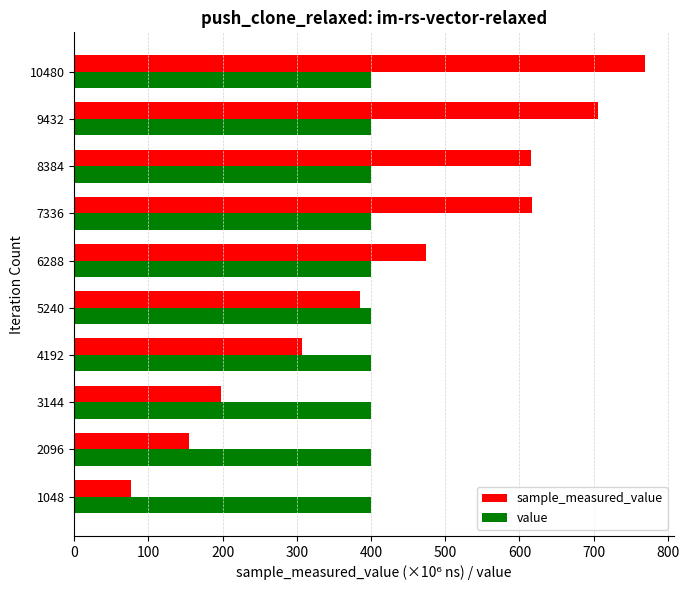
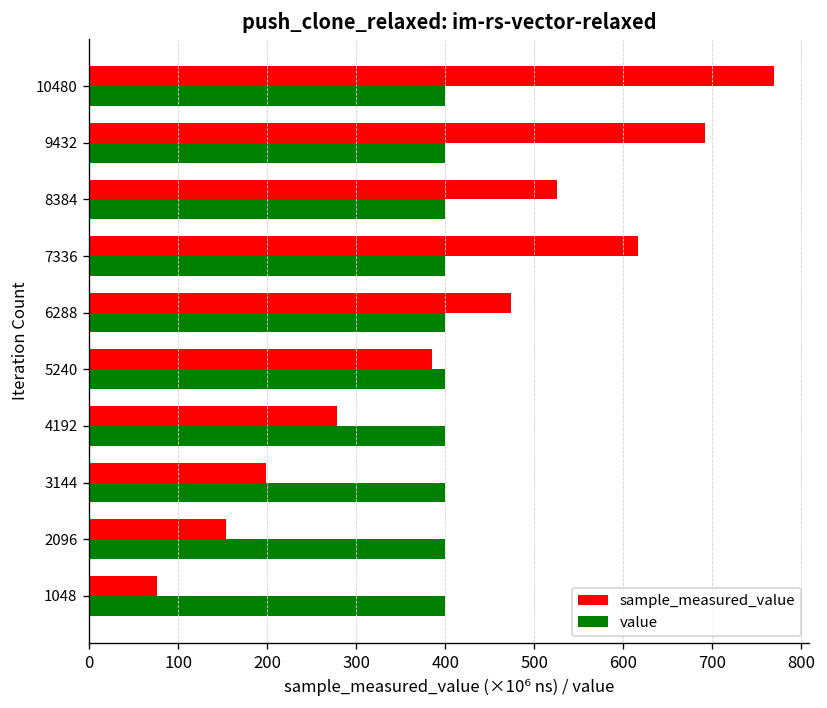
  {
    "sample_measured_value": {
      "10480": 770,
-     "9432": 710,
-     "8384": 620,
+     "9432": 690,
+     "8384": 530,
      "7336": 620,
      "6288": 470,
      "5240": 390,
-     "4192": 310,
+     "4192": 280,
      "3144": 200,
      "2096": 150,
      "1048": 80
    },
    "value": {
      "10480": 400,
      "9432": 400,
      "8384": 400,
      "7336": 400,
      "6288": 400,
      "5240": 400,
      "4192": 400,
      "3144": 400,
      "2096": 400,
      "1048": 400
    }
  }
